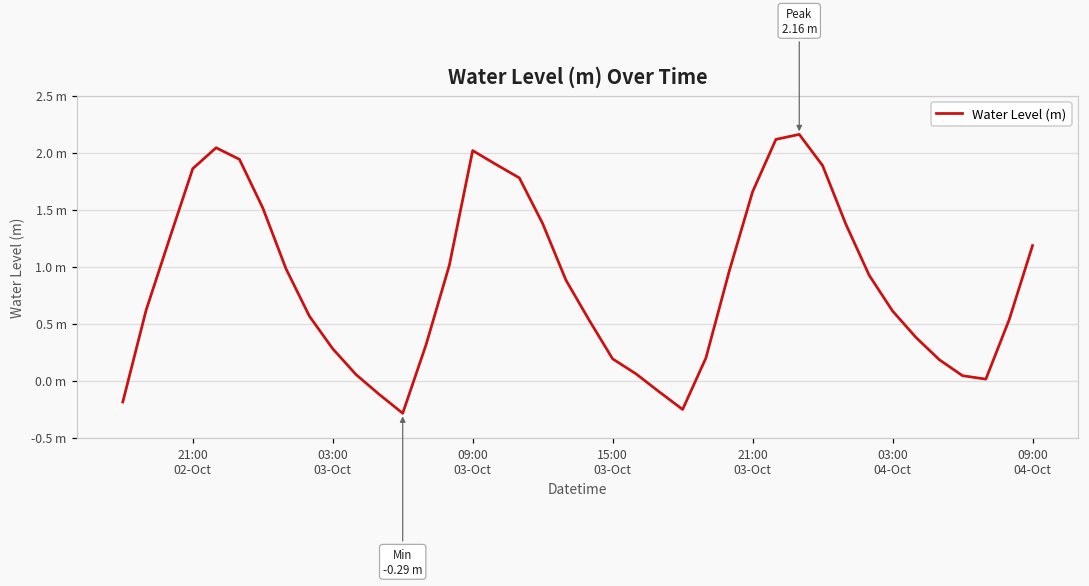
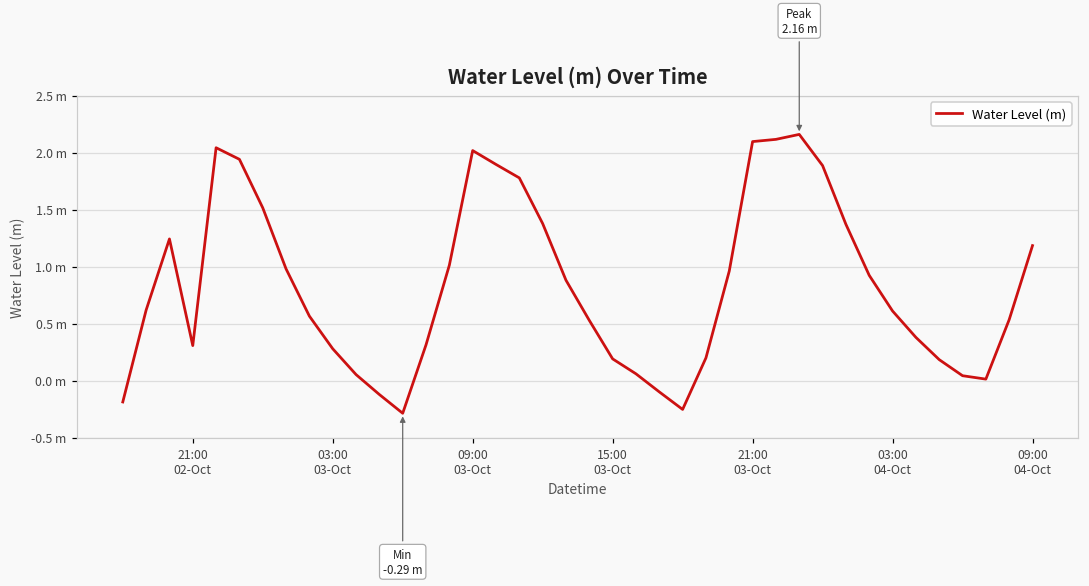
  {
-   "21:00 02-Oct": "1.86 m",
+   "21:00 02-Oct": "0.31 m",
    "03:00 03-Oct": "0.28 m",
    "09:00 03-Oct": "2.02 m",
    "15:00 03-Oct": "0.19 m",
-   "21:00 03-Oct": "1.66 m",
+   "21:00 03-Oct": "2.10 m",
    "03:00 04-Oct": "0.61 m",
    "09:00 04-Oct": "1.19 m"
  }
